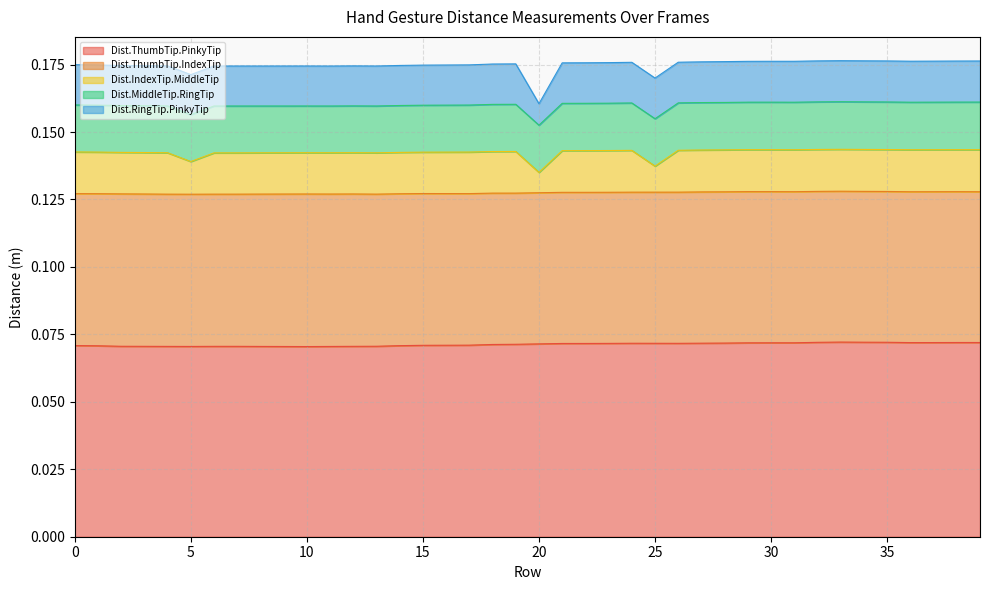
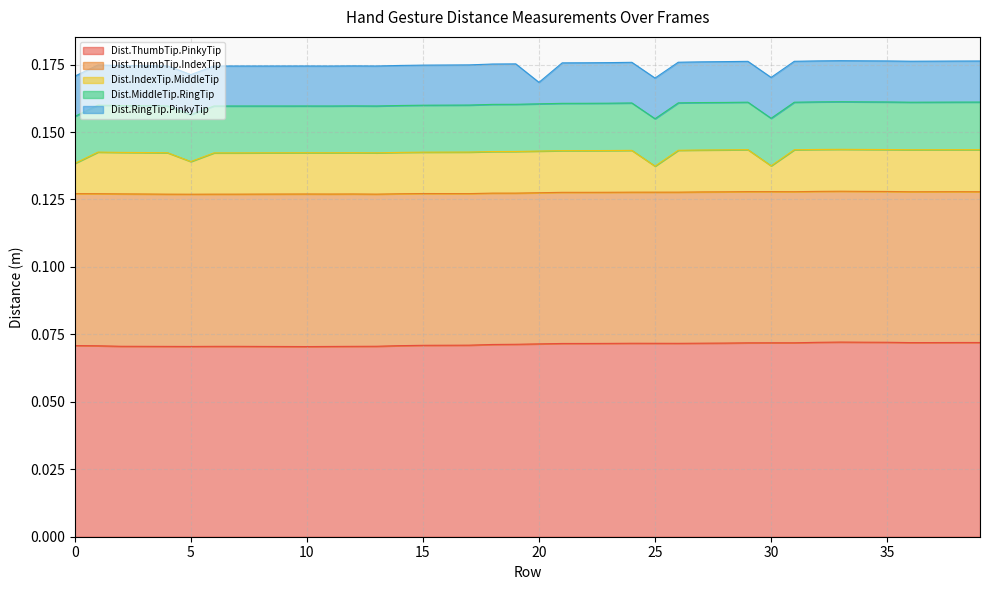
  {
    "Dist.IndexTip.MiddleTip": {
-     "0": 0.015,
+     "0": 0.011,
      "5": 0.012,
      "10": 0.015,
      "15": 0.015,
-     "20": 0.008,
+     "20": 0.015,
      "25": 0.010,
-     "30": 0.016,
+     "30": 0.010,
      "35": 0.016
    },
    "Dist.MiddleTip.RingTip": {
      "0": 0.017,
      "10": 0.017,
      "15": 0.017,
      "20": 0.018,
      "25": 0.018,
      "30": 0.018,
      "35": 0.018
    },
    "Dist.RingTip.PinkyTip": {
      "0": 0.015,
      "10": 0.015,
      "15": 0.015,
      "20": 0.008,
      "25": 0.015,
      "30": 0.015,
      "35": 0.015
    }
  }
